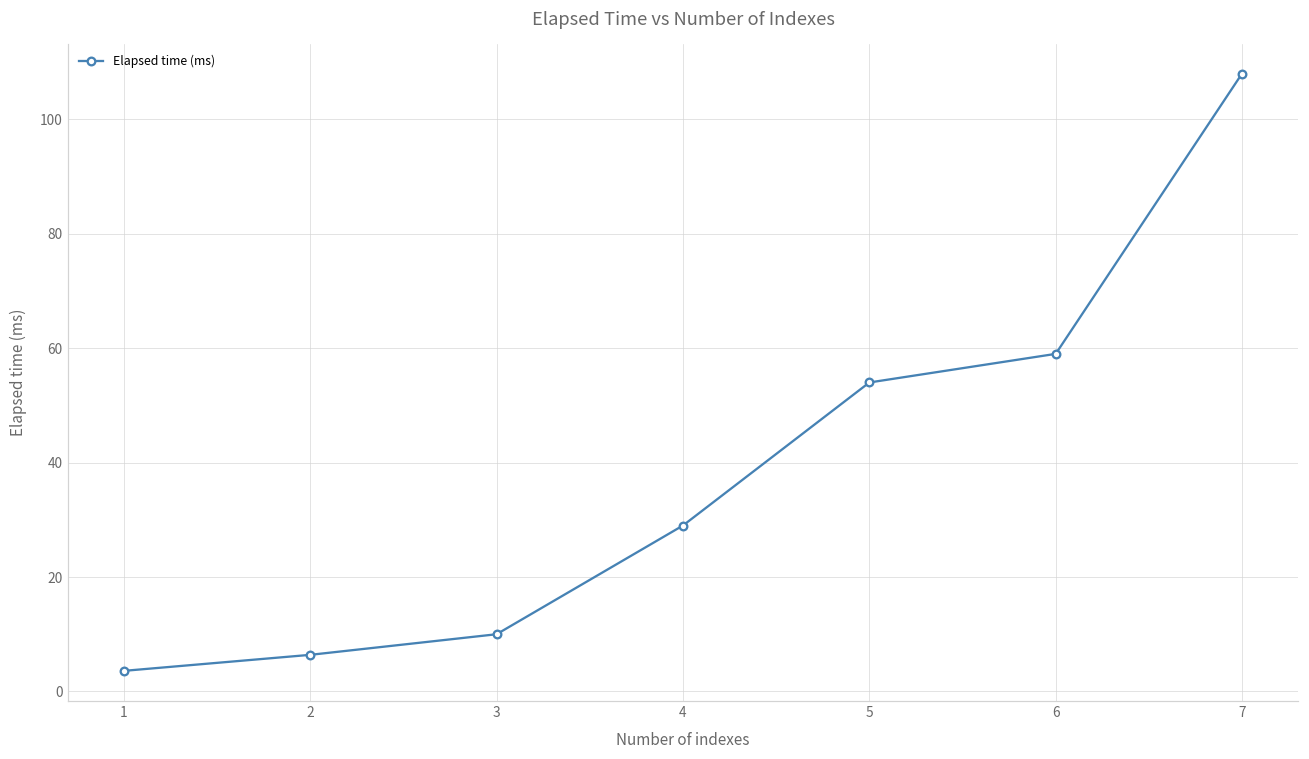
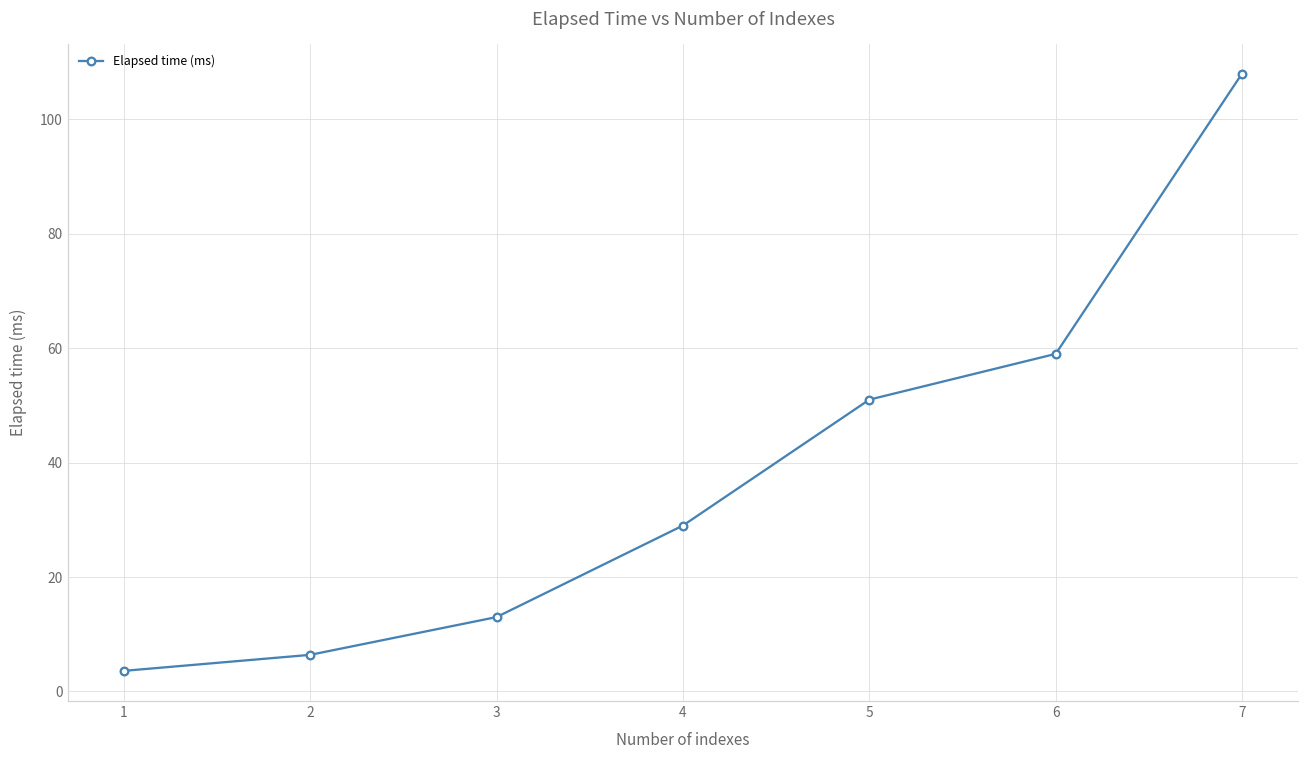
  {
    "1": 4,
    "2": 6,
-   "3": 10,
+   "3": 13,
    "4": 29,
-   "5": 54,
+   "5": 51,
    "6": 59,
    "7": 108
  }
